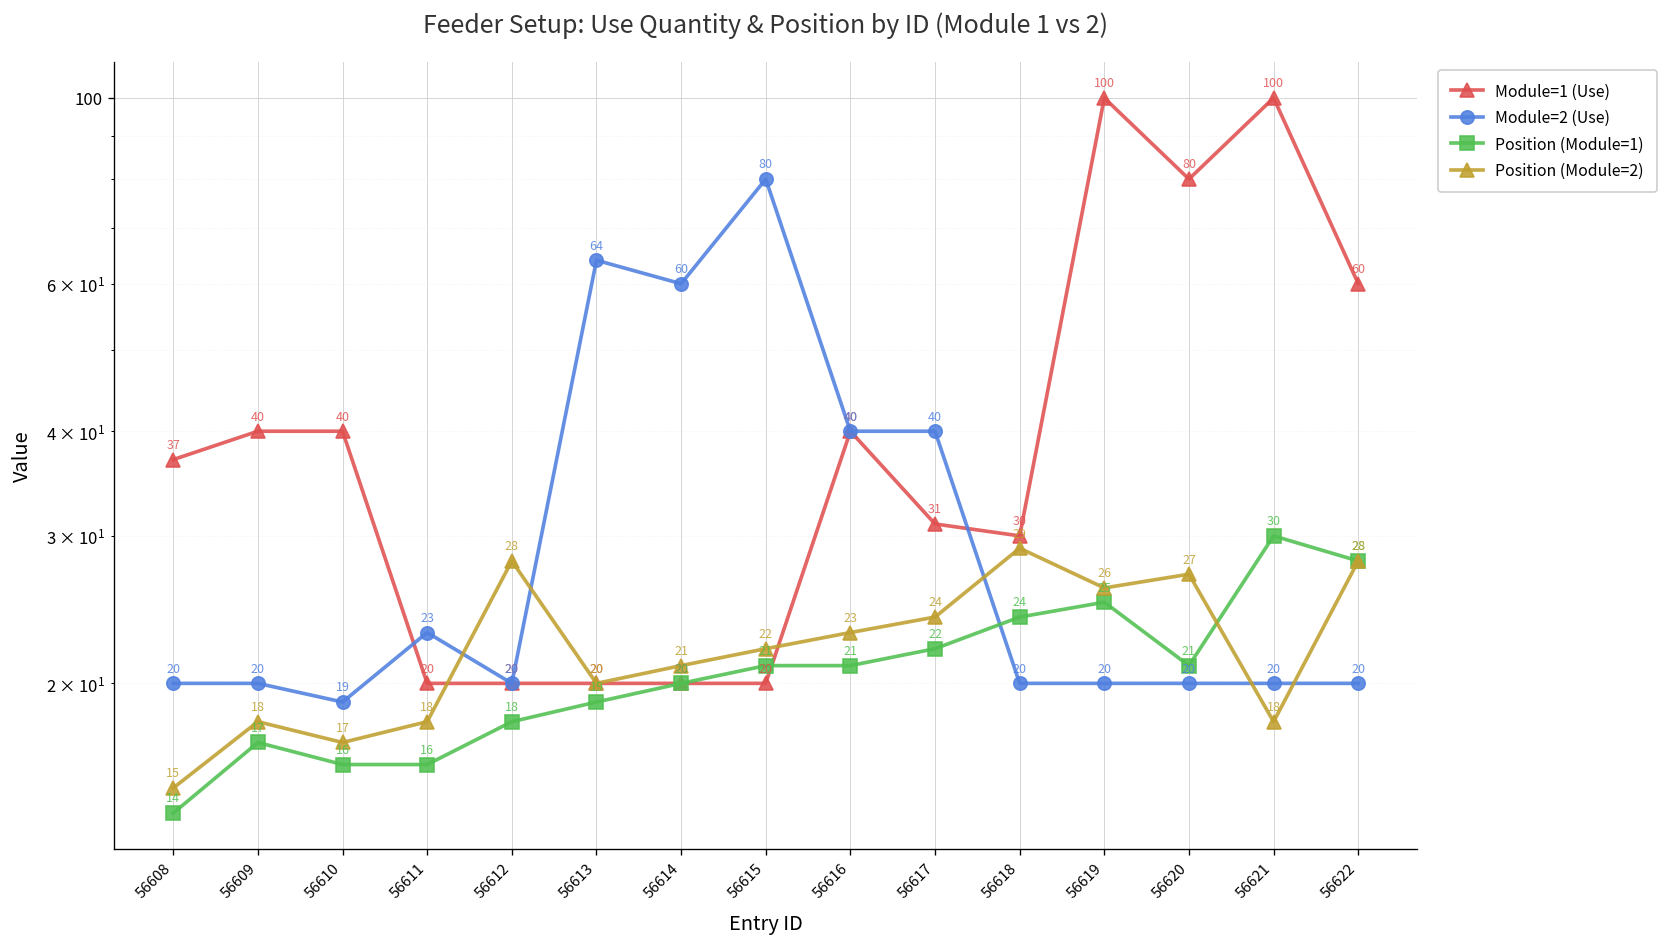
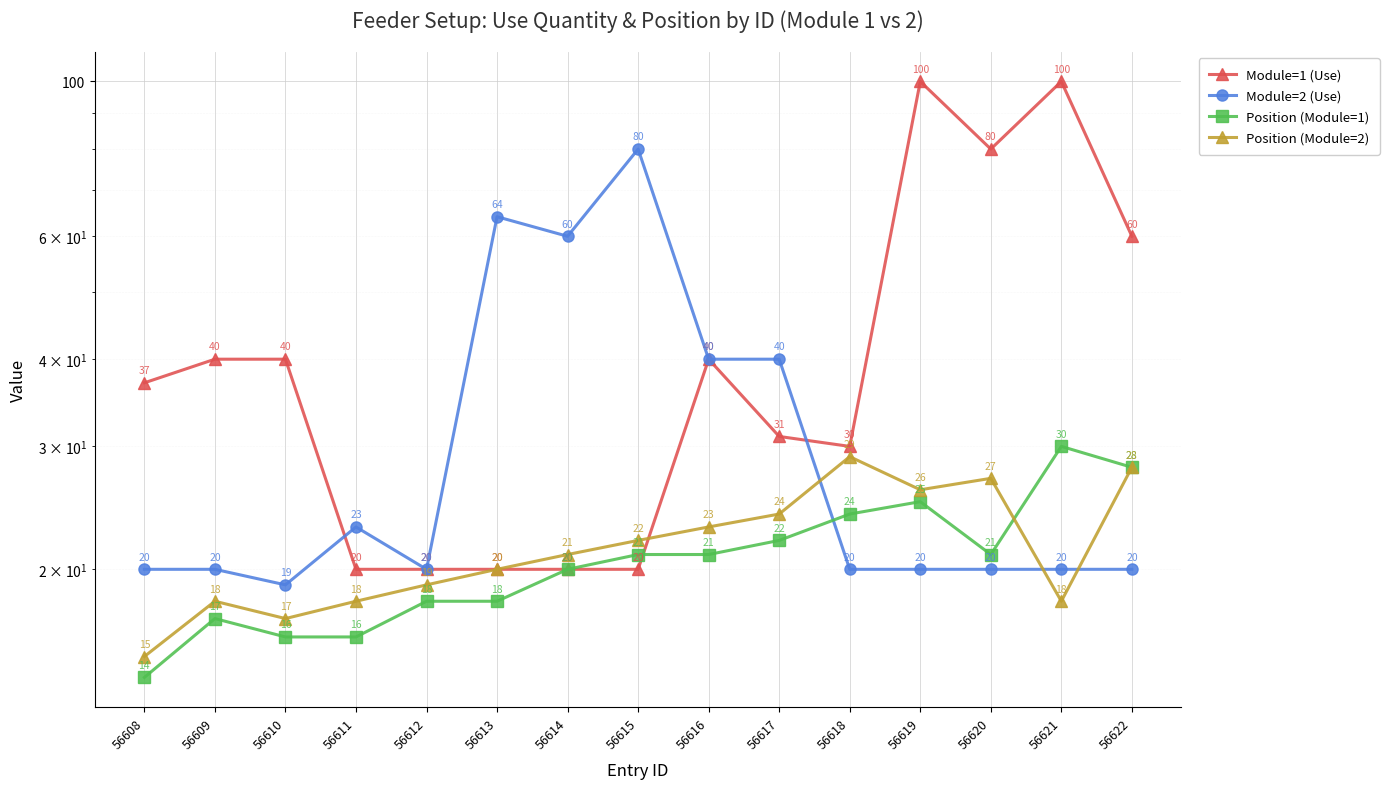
  {
    "Module=1 (Use)": {
      "56608": 37,
      "56609": 40,
      "56610": 40,
      "56611": 20,
      "56617": 31,
      "56618": 30,
      "56619": 100,
      "56620": 80,
      "56621": 100,
      "56622": 60
    },
    "Module=2 (Use)": {
      "56608": 20,
      "56609": 20,
      "56610": 19,
      "56611": 23,
      "56613": 64,
      "56614": 60,
      "56615": 80,
      "56617": 40,
      "56618": 20,
      "56619": 20,
      "56621": 20,
      "56622": 20
    },
    "Position (Module=1)": {
      "56608": 14,
      "56611": 16,
      "56612": 18,
-     "56613": 19,
+     "56613": 18,
      "56616": 21,
      "56617": 22,
      "56618": 24,
      "56620": 21,
      "56621": 30
    },
    "Position (Module=2)": {
      "56608": 15,
      "56609": 18,
      "56610": 17,
      "56611": 18,
-     "56612": 28,
+     "56612": 19,
      "56614": 21,
      "56615": 22,
      "56616": 23,
      "56617": 24,
      "56619": 26,
      "56620": 27,
      "56621": 18
    }
  }
